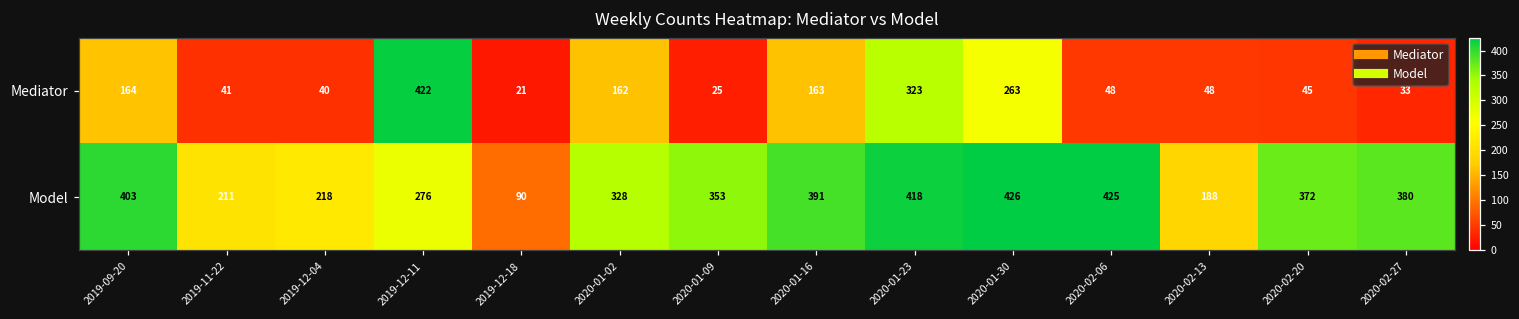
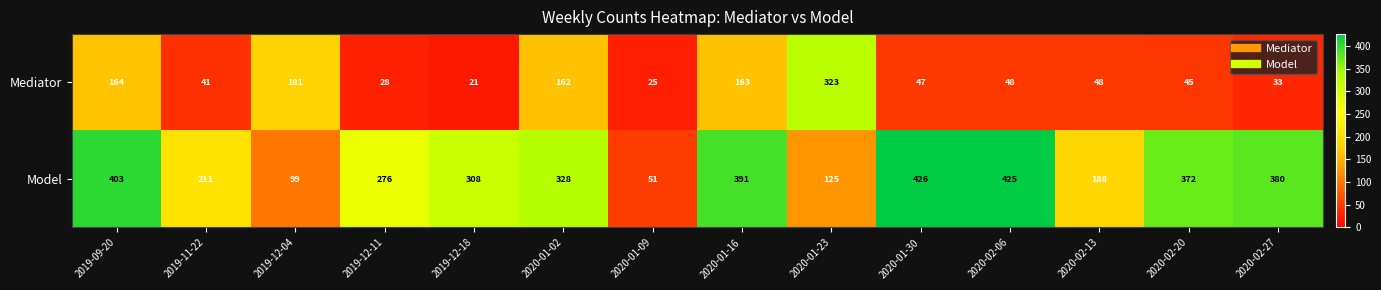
  {
    "Mediator": {
      "2019-09-20": 164,
      "2019-11-22": 41,
-     "2019-12-04": 40,
-     "2019-12-11": 422,
+     "2019-12-04": 181,
+     "2019-12-11": 28,
      "2019-12-18": 21,
      "2020-01-02": 162,
      "2020-01-09": 25,
      "2020-01-16": 163,
      "2020-01-23": 323,
-     "2020-01-30": 263,
+     "2020-01-30": 47,
      "2020-02-06": 48,
      "2020-02-13": 48,
      "2020-02-20": 45,
      "2020-02-27": 33
    },
    "Model": {
      "2019-09-20": 403,
      "2019-11-22": 211,
-     "2019-12-04": 218,
+     "2019-12-04": 99,
      "2019-12-11": 276,
-     "2019-12-18": 90,
+     "2019-12-18": 308,
      "2020-01-02": 328,
-     "2020-01-09": 353,
+     "2020-01-09": 51,
      "2020-01-16": 391,
-     "2020-01-23": 418,
+     "2020-01-23": 125,
      "2020-01-30": 426,
      "2020-02-06": 425,
      "2020-02-13": 188,
      "2020-02-20": 372,
      "2020-02-27": 380
    }
  }
